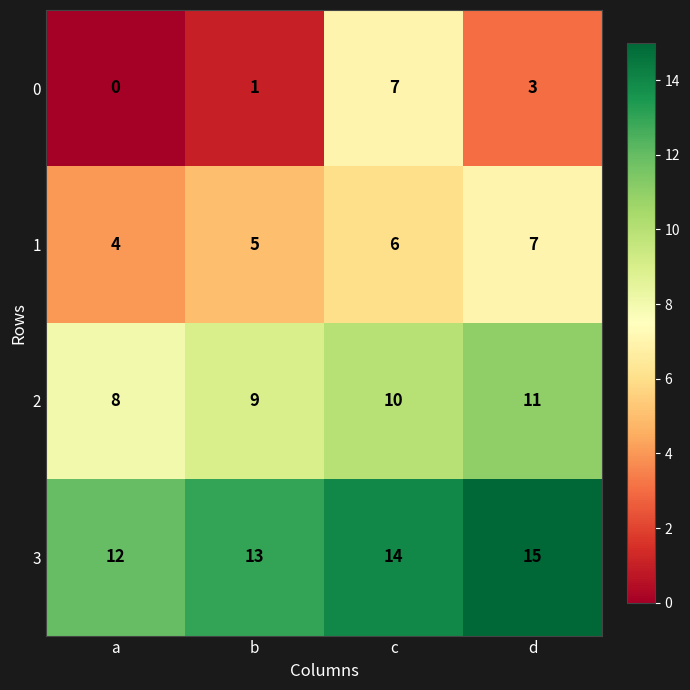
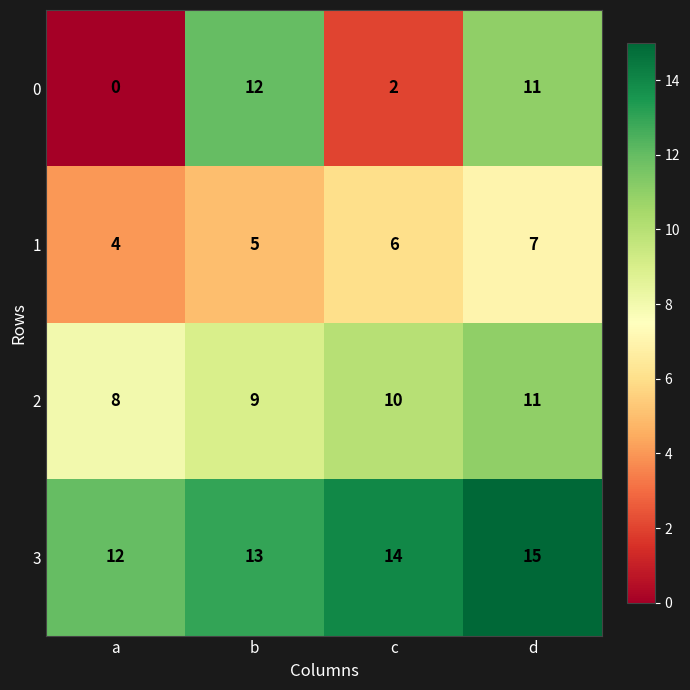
  {
    "0": {
      "a": 0,
-     "b": 1,
-     "c": 7,
-     "d": 3
+     "b": 12,
+     "c": 2,
+     "d": 11
    },
    "1": {
      "a": 4,
      "b": 5,
      "c": 6,
      "d": 7
    },
    "2": {
      "a": 8,
      "b": 9,
      "c": 10,
      "d": 11
    },
    "3": {
      "a": 12,
      "b": 13,
      "c": 14,
      "d": 15
    }
  }
